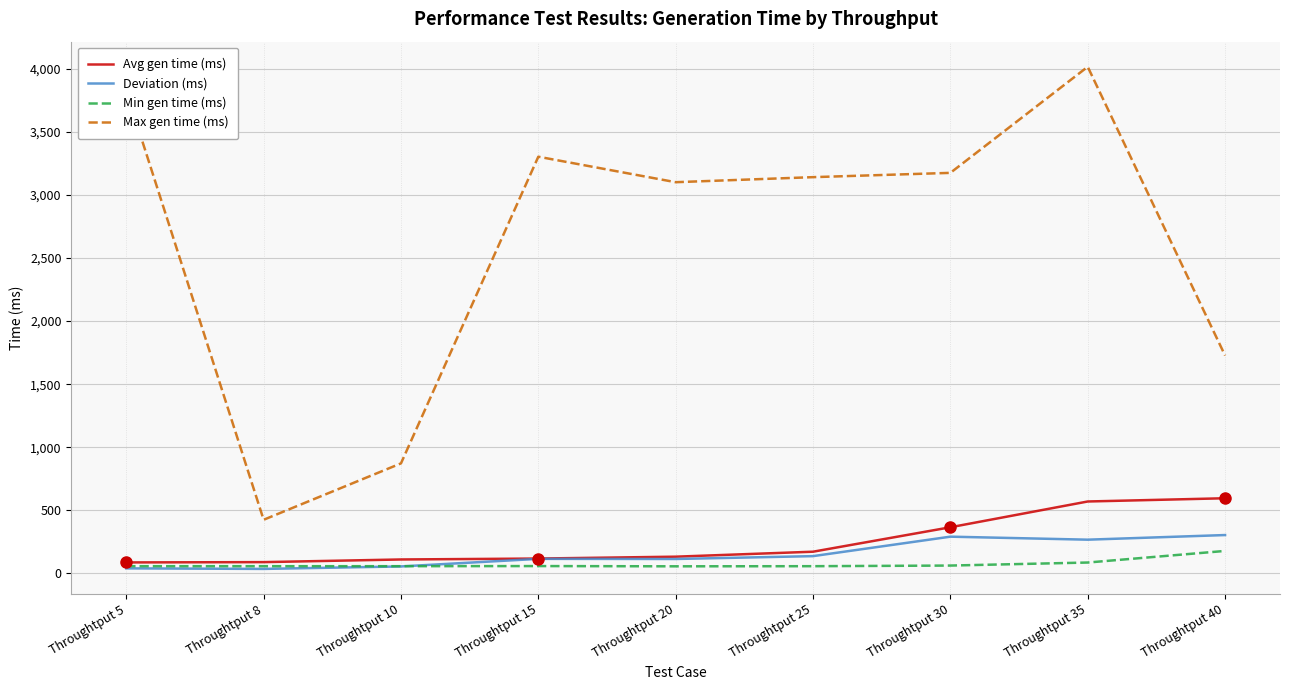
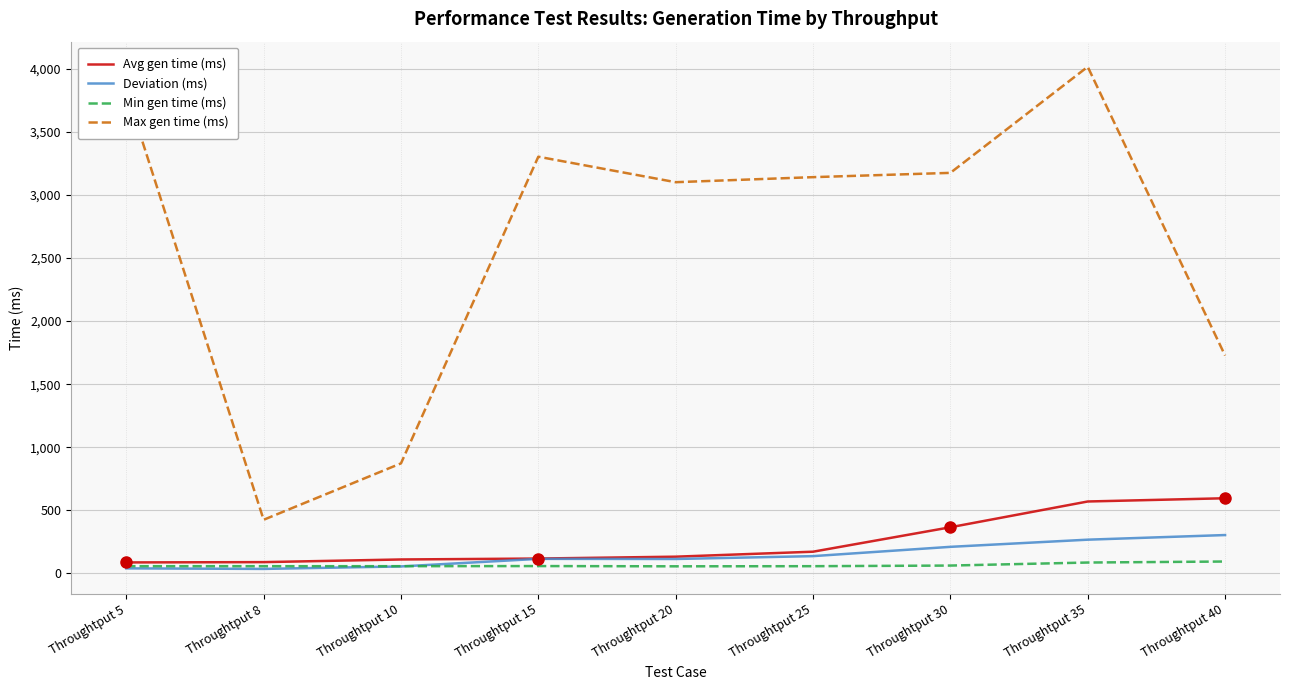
  {
    "Deviation (ms)": {
      "Throughtput 8": "40",
      "Throughtput 25": "140",
-     "Throughtput 30": "290",
+     "Throughtput 30": "210",
      "Throughtput 35": "270",
      "Throughtput 40": "300"
    },
    "Min gen time (ms)": {
      "Throughtput 8": "60",
      "Throughtput 15": "60",
      "Throughtput 20": "60",
      "Throughtput 25": "60",
      "Throughtput 30": "60",
      "Throughtput 35": "90",
-     "Throughtput 40": "180"
+     "Throughtput 40": "90"
    },
    "Max gen time (ms)": {
      "Throughtput 8": "430",
      "Throughtput 10": "870",
      "Throughtput 15": "3,300",
      "Throughtput 20": "3,100",
      "Throughtput 25": "3,140",
      "Throughtput 30": "3,180",
      "Throughtput 35": "4,020",
      "Throughtput 40": "1,730"
    }
  }
